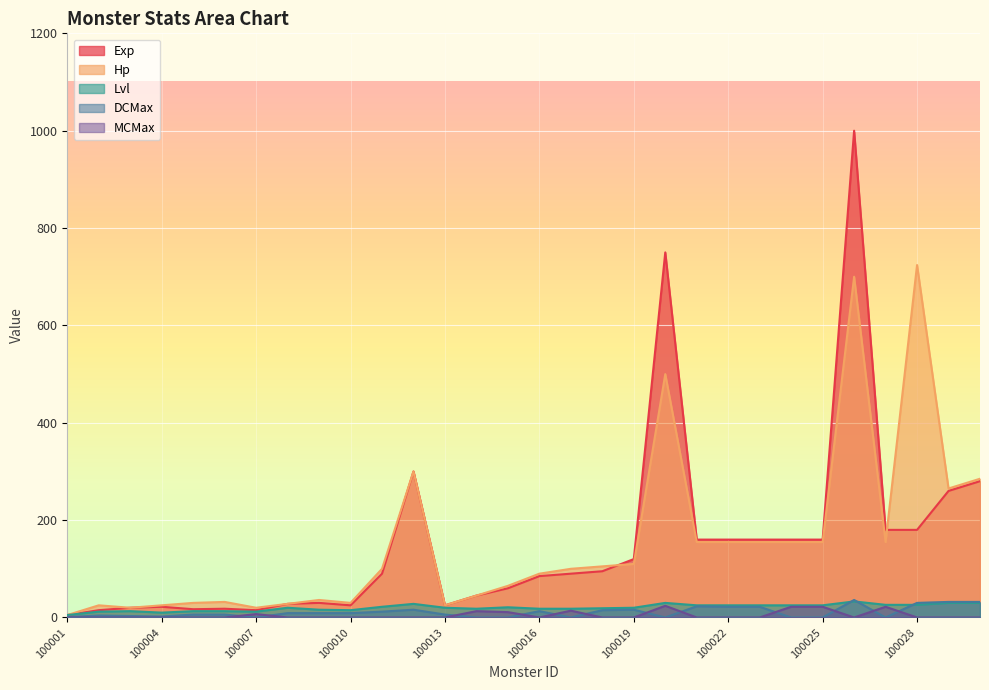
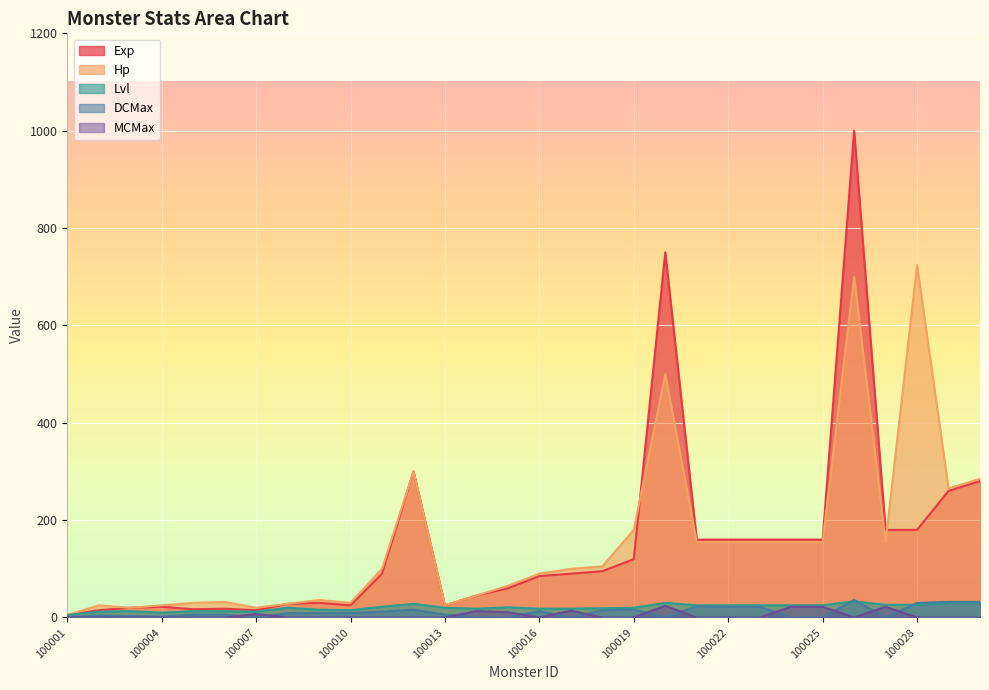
  {
    "Exp": {
      "100019": 120,
      "100028": 180
    },
    "Hp": {
-     "100019": 110,
+     "100019": 180,
      "100028": 720
    }
  }
